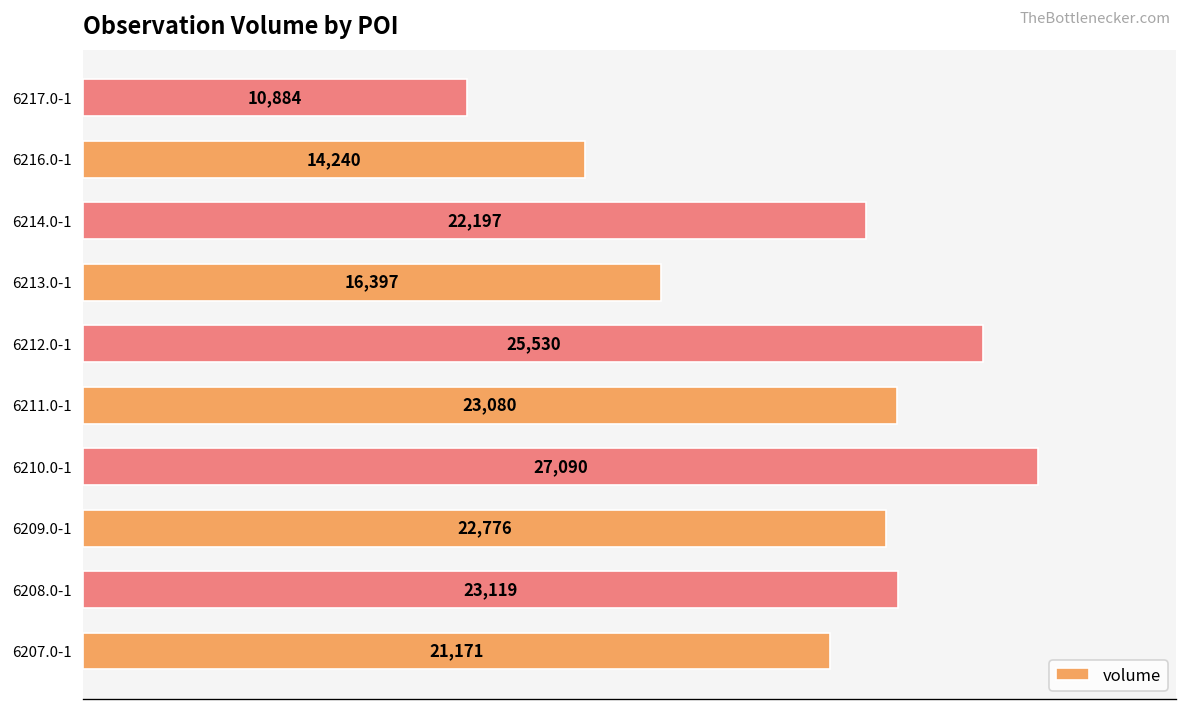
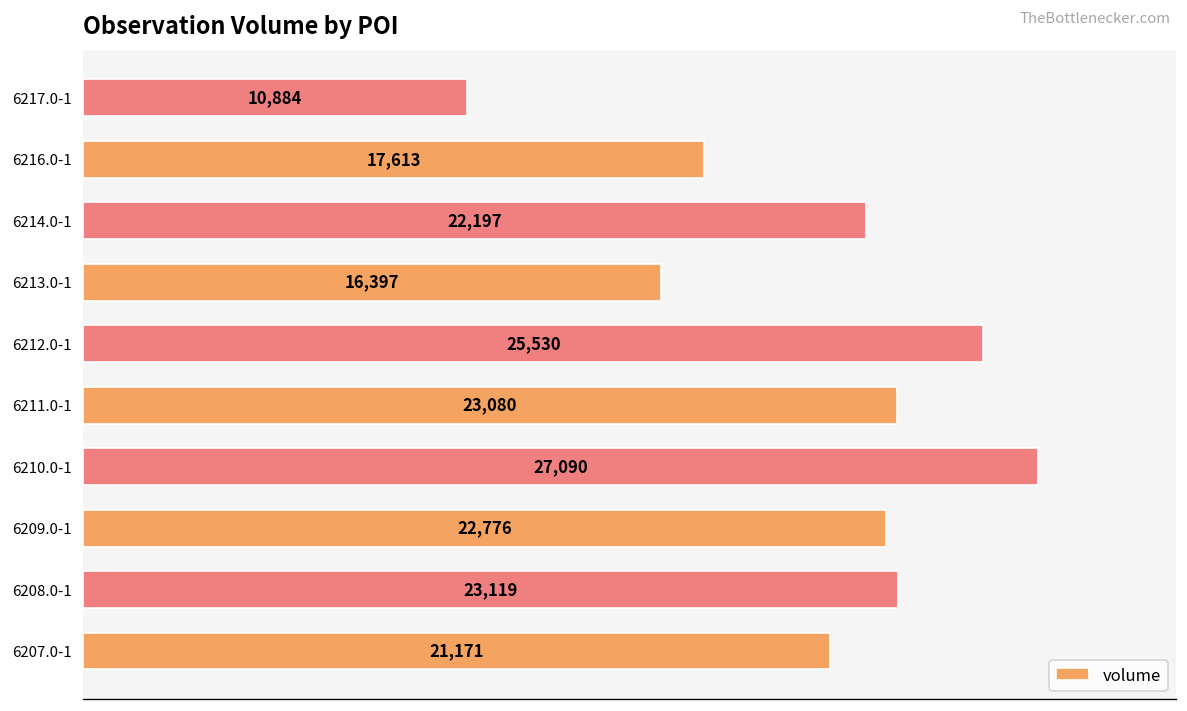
  {
    "6217.0-1": "10,884",
-   "6216.0-1": "14,240",
+   "6216.0-1": "17,613",
    "6214.0-1": "22,197",
    "6213.0-1": "16,397",
    "6212.0-1": "25,530",
    "6211.0-1": "23,080",
    "6210.0-1": "27,090",
    "6209.0-1": "22,776",
    "6208.0-1": "23,119",
    "6207.0-1": "21,171"
  }
